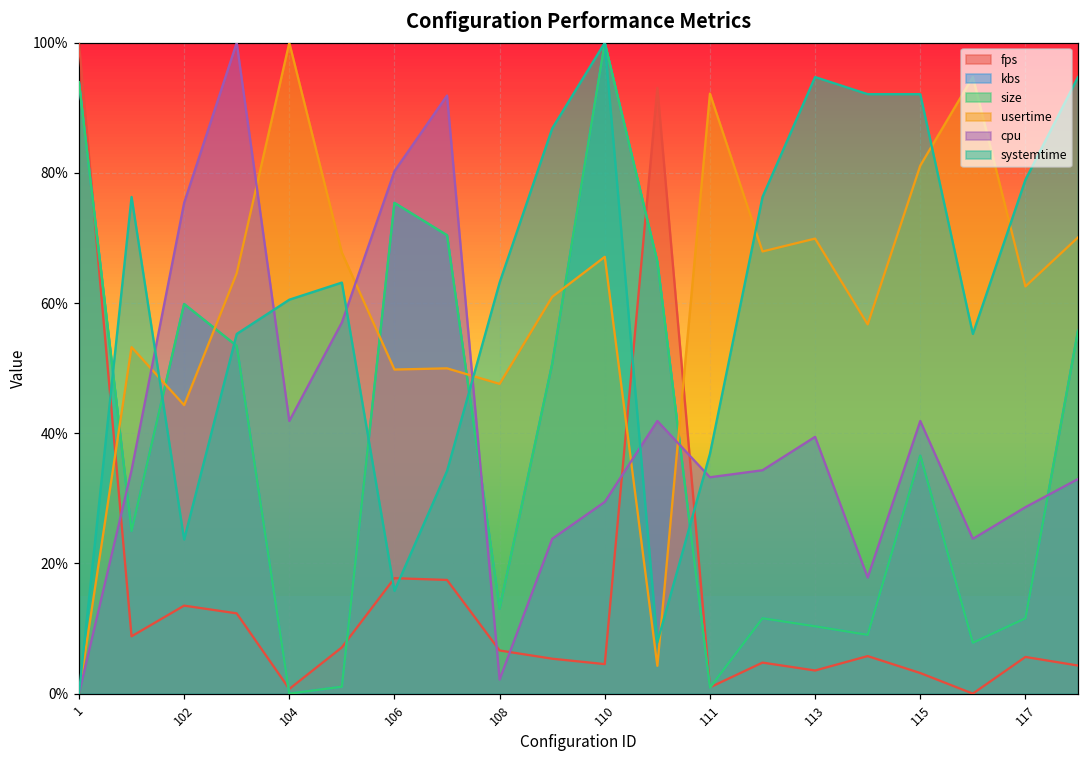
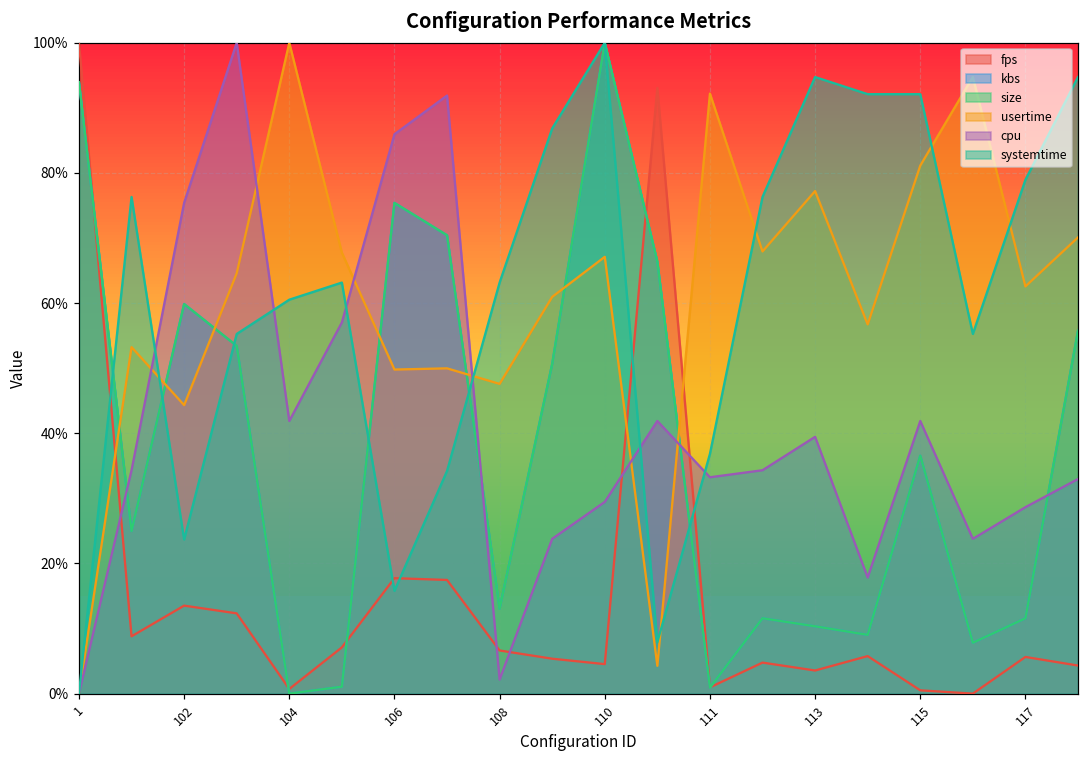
  {
    "fps": {
      "102": "14%",
      "104": "1%",
      "106": "18%",
      "108": "7%",
      "110": "5%",
      "113": "4%",
-     "115": "3%",
+     "115": "1%",
      "117": "6%"
    },
    "usertime": {
      "102": "44%",
      "104": "100%",
      "106": "50%",
      "108": "48%",
      "110": "67%",
      "111": "92%",
-     "113": "70%",
+     "113": "77%",
      "115": "81%",
      "117": "63%"
    },
    "cpu": {
      "102": "75%",
      "104": "42%",
-     "106": "80%",
+     "106": "86%",
      "108": "2%",
      "110": "29%",
      "111": "33%",
      "113": "39%",
      "115": "42%",
      "117": "29%"
    }
  }
